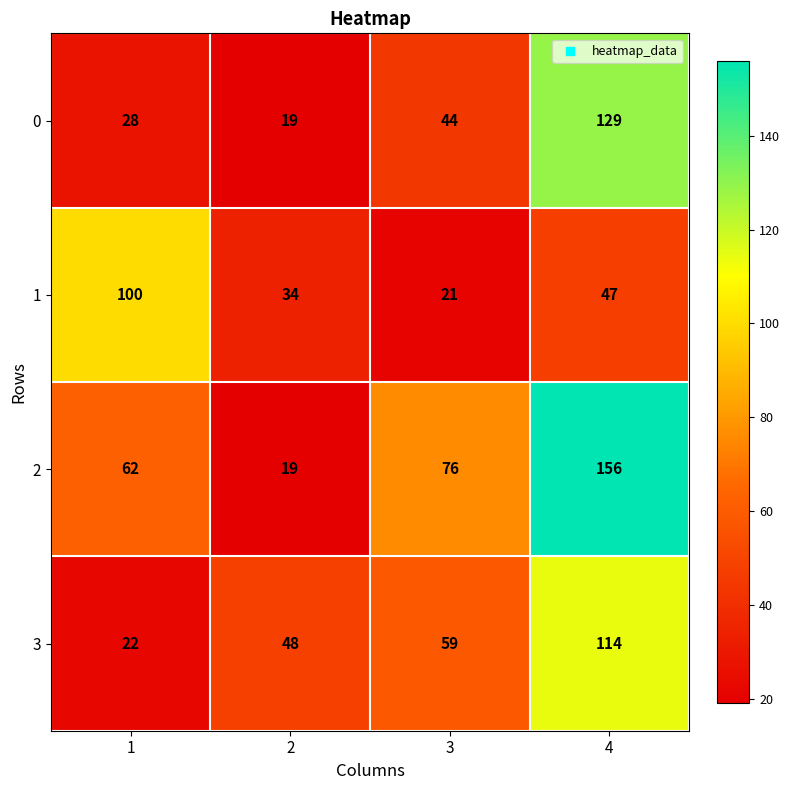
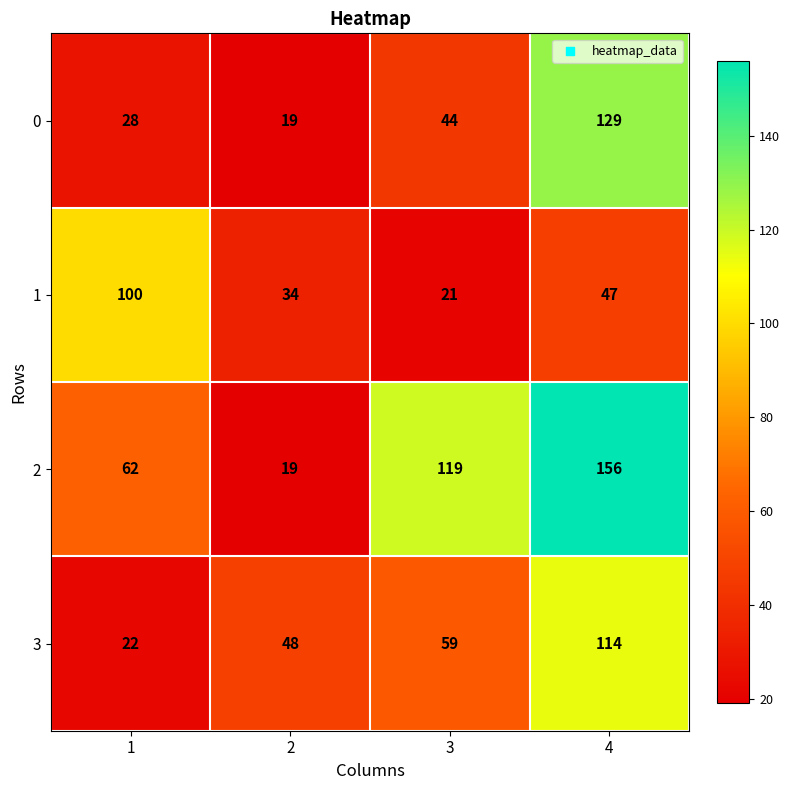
  {
    "0": {
      "1": 28,
      "2": 19,
      "3": 44,
      "4": 129
    },
    "1": {
      "1": 100,
      "2": 34,
      "3": 21,
      "4": 47
    },
    "2": {
      "1": 62,
      "2": 19,
-     "3": 76,
+     "3": 119,
      "4": 156
    },
    "3": {
      "1": 22,
      "2": 48,
      "3": 59,
      "4": 114
    }
  }
